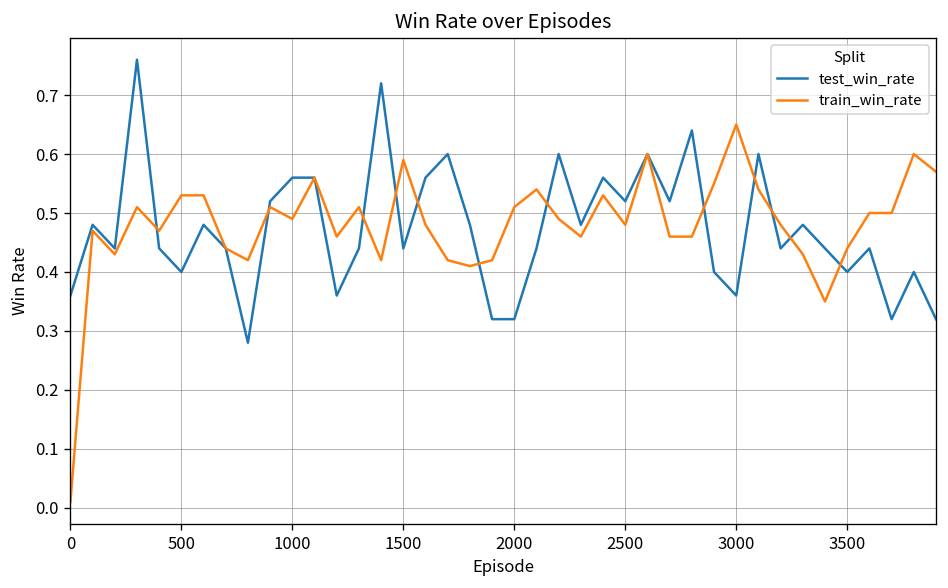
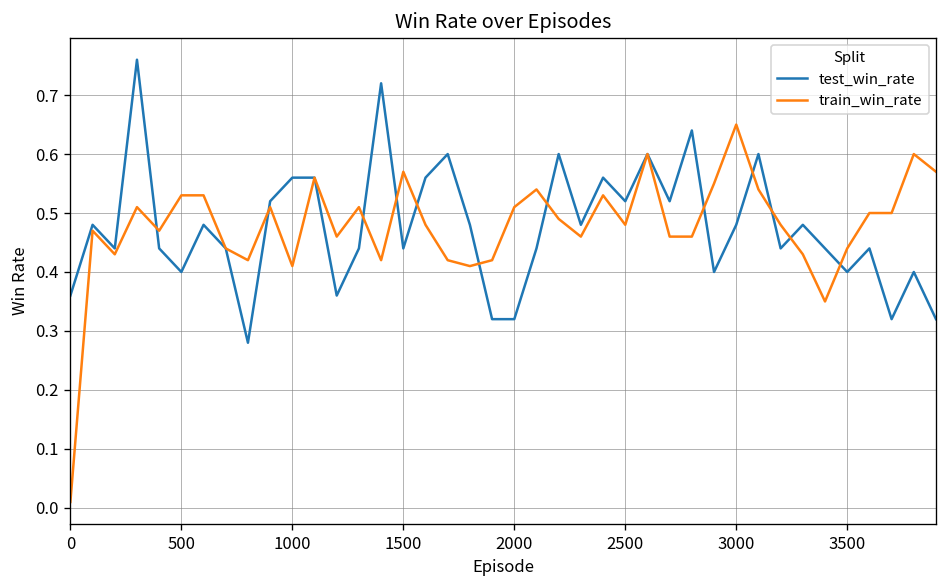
  {
    "test_win_rate": {
      "0": 0.36,
      "500": 0.40,
      "1000": 0.56,
      "1500": 0.44,
      "2000": 0.32,
      "2500": 0.52,
-     "3000": 0.36,
+     "3000": 0.48,
      "3500": 0.40
    },
    "train_win_rate": {
      "0": 0.01,
      "500": 0.53,
-     "1000": 0.49,
-     "1500": 0.59,
+     "1000": 0.41,
+     "1500": 0.57,
      "2000": 0.51,
      "2500": 0.48,
      "3000": 0.65,
      "3500": 0.44
    }
  }
